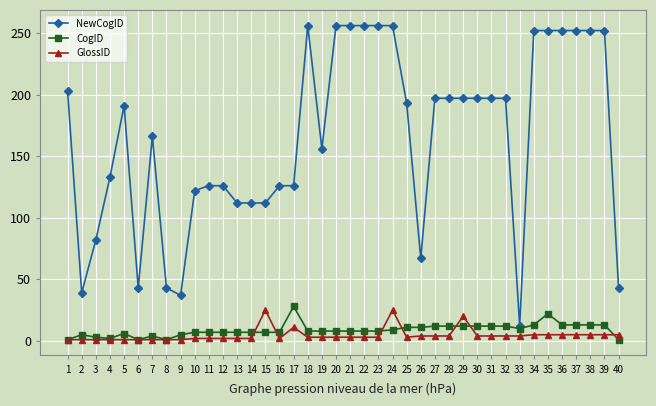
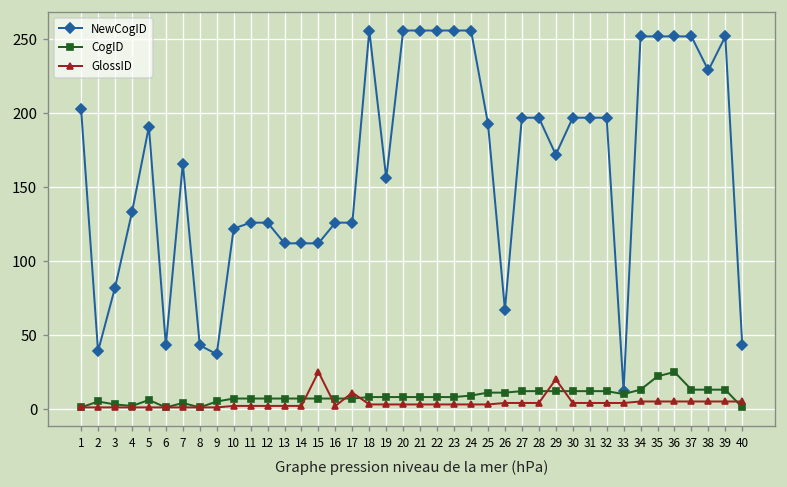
  {
    "NewCogID": {
      "1": 203,
      "2": 39,
      "3": 82,
      "4": 133,
      "5": 191,
      "6": 43,
      "7": 166,
      "8": 43,
      "9": 37,
      "10": 122,
      "11": 126,
      "12": 126,
      "13": 112,
      "14": 112,
      "15": 112,
      "16": 126,
      "17": 126,
      "18": 256,
      "19": 156,
      "20": 256,
      "21": 256,
      "22": 256,
      "23": 256,
      "24": 256,
      "25": 193,
      "26": 67,
      "27": 197,
      "28": 197,
-     "29": 197,
+     "29": 172,
      "30": 197,
      "31": 197,
      "32": 197,
      "34": 252,
      "35": 252,
      "36": 252,
      "37": 252,
-     "38": 252,
+     "38": 229,
      "39": 252,
      "40": 43
    },
    "CogID": {
      "2": 5,
      "5": 6,
      "7": 4,
      "9": 5,
      "10": 7,
      "11": 7,
      "12": 7,
      "13": 7,
      "14": 7,
      "15": 7,
      "16": 7,
-     "17": 28,
+     "17": 7,
      "18": 8,
      "19": 8,
      "20": 8,
      "21": 8,
      "22": 8,
      "23": 8,
      "24": 9,
      "25": 11,
      "26": 11,
      "27": 12,
      "28": 12,
      "29": 12,
      "30": 12,
      "31": 12,
      "32": 12,
      "34": 13,
      "35": 22,
-     "36": 13,
+     "36": 25,
      "37": 13,
      "38": 13,
      "39": 13,
      "40": 1
    },
    "GlossID": {
      "2": 1,
      "5": 1,
      "7": 1,
      "9": 1,
      "10": 2,
      "11": 2,
      "12": 2,
      "13": 2,
      "14": 2,
      "15": 25,
      "16": 2,
      "17": 11,
      "18": 3,
      "19": 3,
      "20": 3,
      "21": 3,
      "22": 3,
      "23": 3,
-     "24": 25,
+     "24": 3,
      "25": 3,
      "26": 4,
      "27": 4,
      "28": 4,
      "29": 20,
      "30": 4,
      "31": 4,
      "32": 4,
      "33": 4,
      "34": 5,
      "35": 5,
      "36": 5,
      "37": 5,
      "38": 5,
      "39": 5,
      "40": 5
    }
  }
